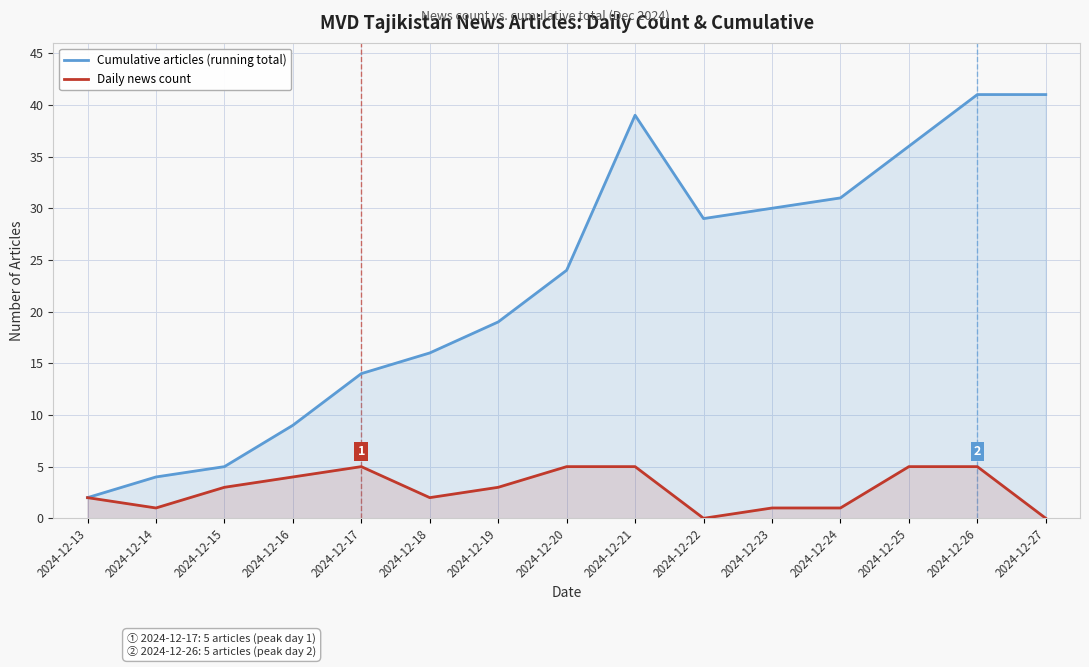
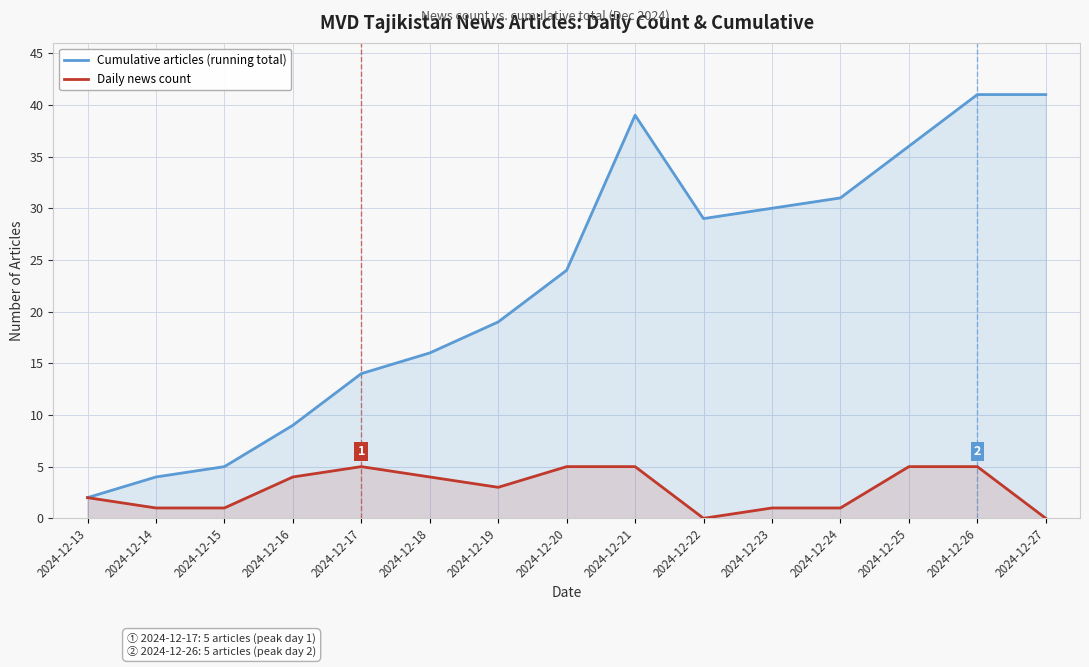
  {
    "Cumulative articles (running total)": {
      "2024-12-14": 4,
      "2024-12-15": 5,
      "2024-12-16": 9,
      "2024-12-17": 14,
      "2024-12-18": 16,
      "2024-12-19": 19,
      "2024-12-20": 24,
      "2024-12-21": 39,
      "2024-12-22": 29,
      "2024-12-23": 30,
      "2024-12-24": 31,
      "2024-12-25": 36,
      "2024-12-26": 41,
      "2024-12-27": 41
    },
    "Daily news count": {
      "2024-12-14": 1,
-     "2024-12-15": 3,
+     "2024-12-15": 1,
      "2024-12-16": 4,
-     "2024-12-18": 2,
+     "2024-12-18": 4,
      "2024-12-19": 3,
      "2024-12-20": 5,
      "2024-12-21": 5,
      "2024-12-22": 0,
      "2024-12-23": 1,
      "2024-12-24": 1,
      "2024-12-25": 5,
      "2024-12-27": 0
    }
  }
